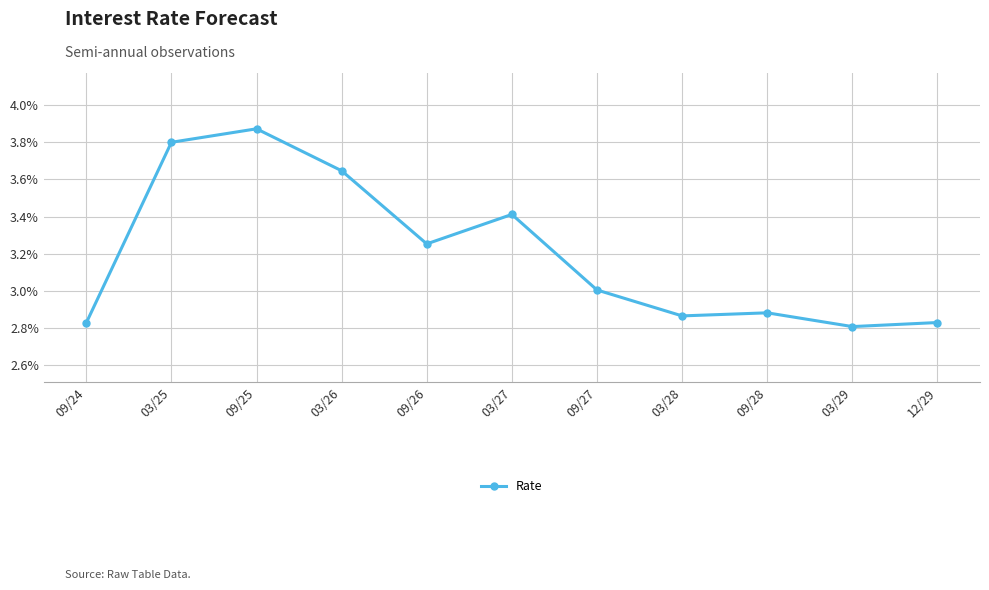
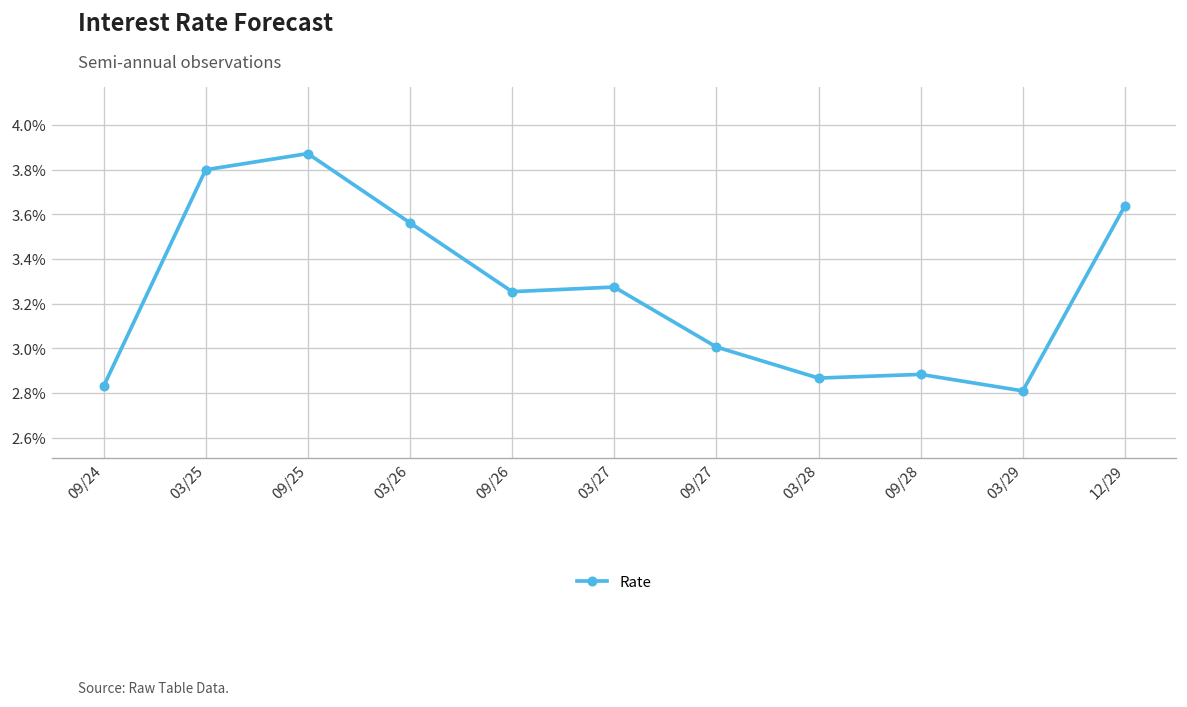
  {
    "09/24": "2.83%",
    "03/25": "3.80%",
    "09/25": "3.87%",
-   "03/26": "3.65%",
+   "03/26": "3.56%",
    "09/26": "3.25%",
-   "03/27": "3.41%",
+   "03/27": "3.27%",
    "09/27": "3.01%",
    "03/28": "2.87%",
    "09/28": "2.88%",
    "03/29": "2.81%",
-   "12/29": "2.83%"
+   "12/29": "3.64%"
  }
